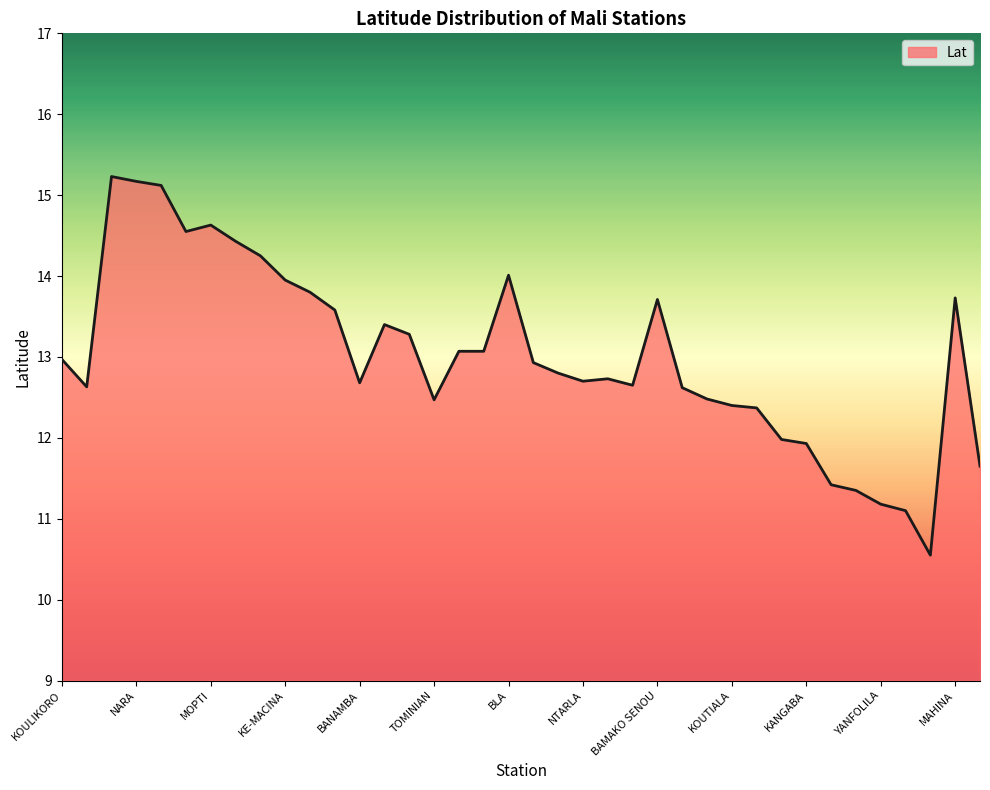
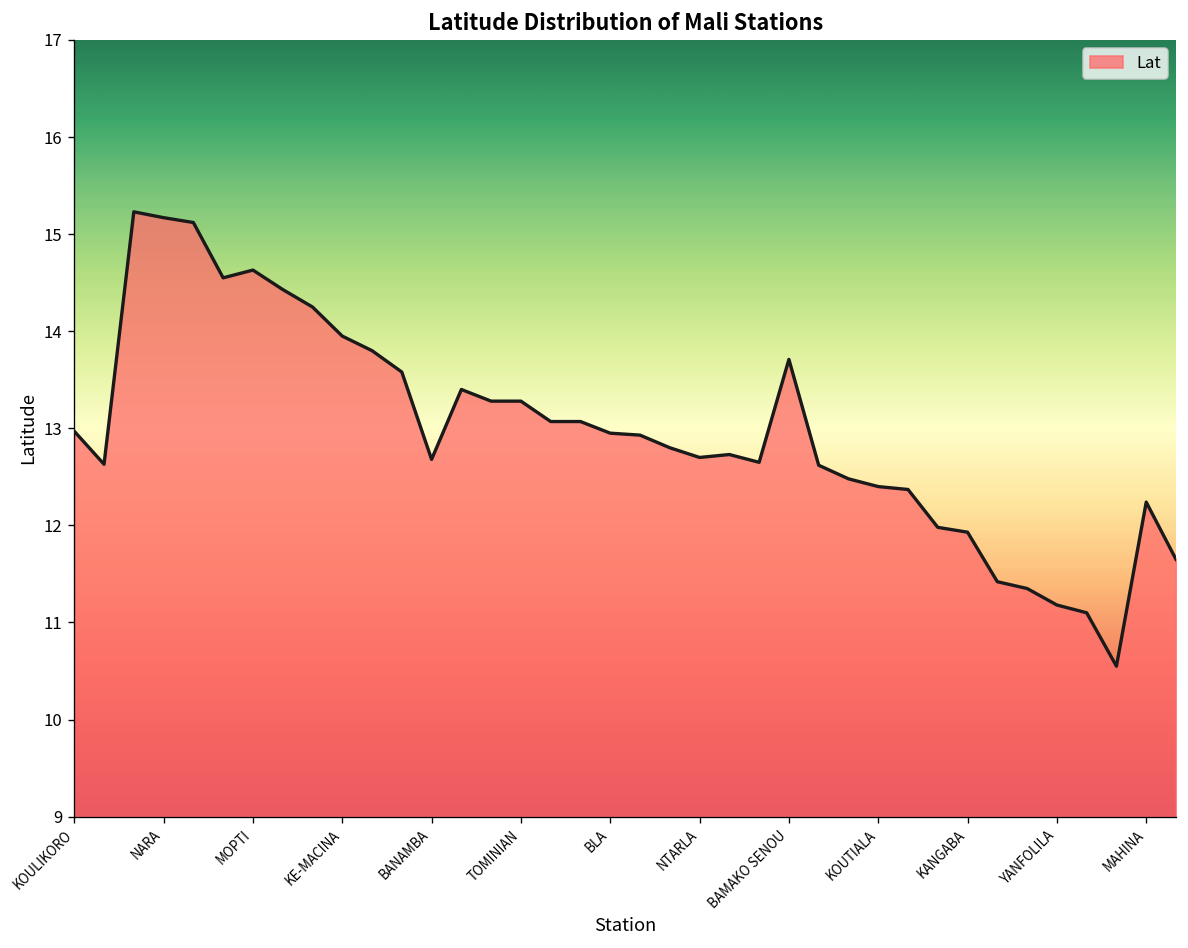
  {
    "KOULIKORO": 13.0,
    "NARA": 15.2,
    "MOPTI": 14.6,
    "KE-MACINA": 14.0,
    "BANAMBA": 12.7,
-   "TOMINIAN": 12.5,
-   "BLA": 14.0,
+   "TOMINIAN": 13.3,
+   "BLA": 13.0,
    "NTARLA": 12.7,
    "BAMAKO SENOU": 13.7,
    "KOUTIALA": 12.4,
    "KANGABA": 11.9,
    "YANFOLILA": 11.2,
-   "MAHINA": 13.7
+   "MAHINA": 12.2
  }
